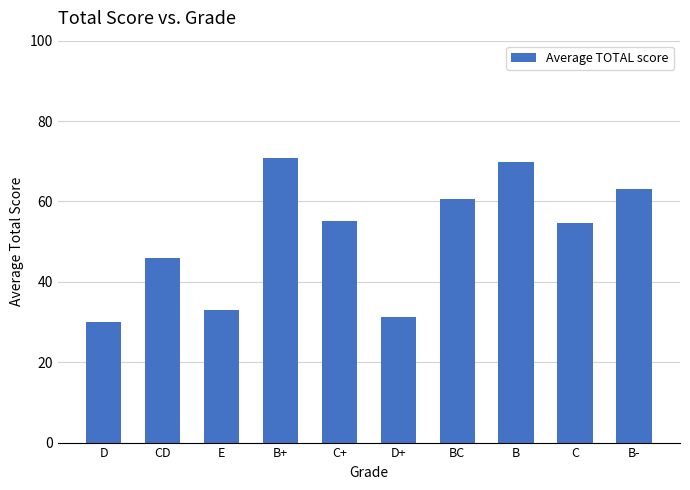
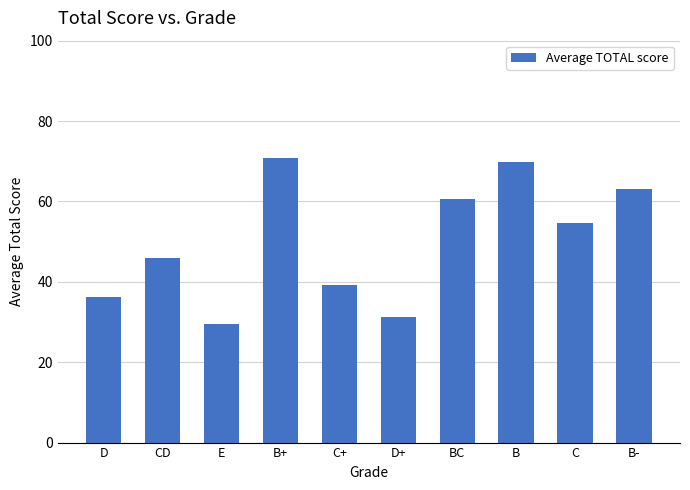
  {
-   "D": 30,
+   "D": 36,
    "CD": 46,
-   "E": 33,
+   "E": 30,
    "B+": 71,
-   "C+": 55,
+   "C+": 39,
    "D+": 31,
    "BC": 61,
    "B": 70,
    "C": 55,
    "B-": 63
  }
